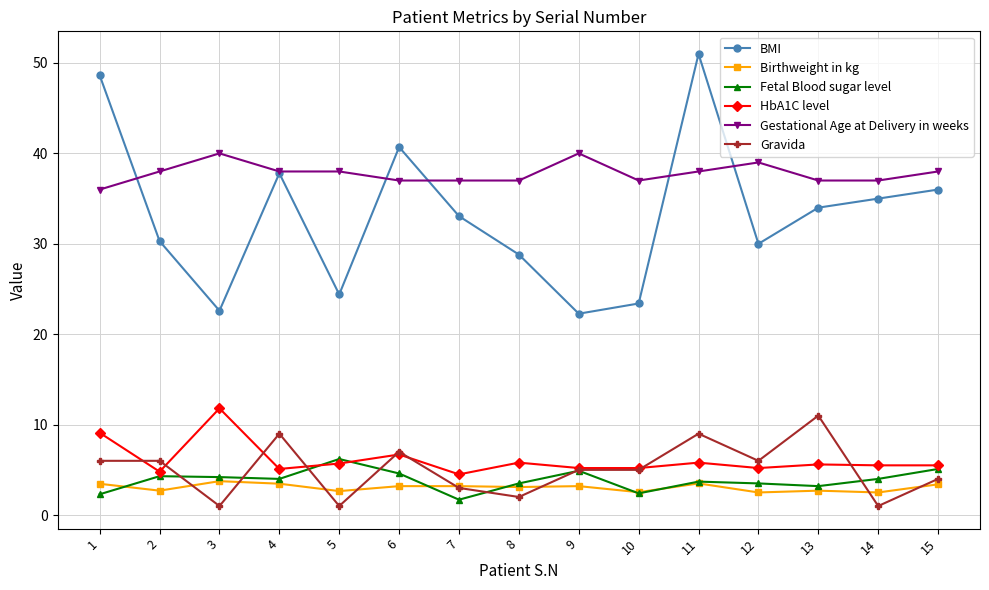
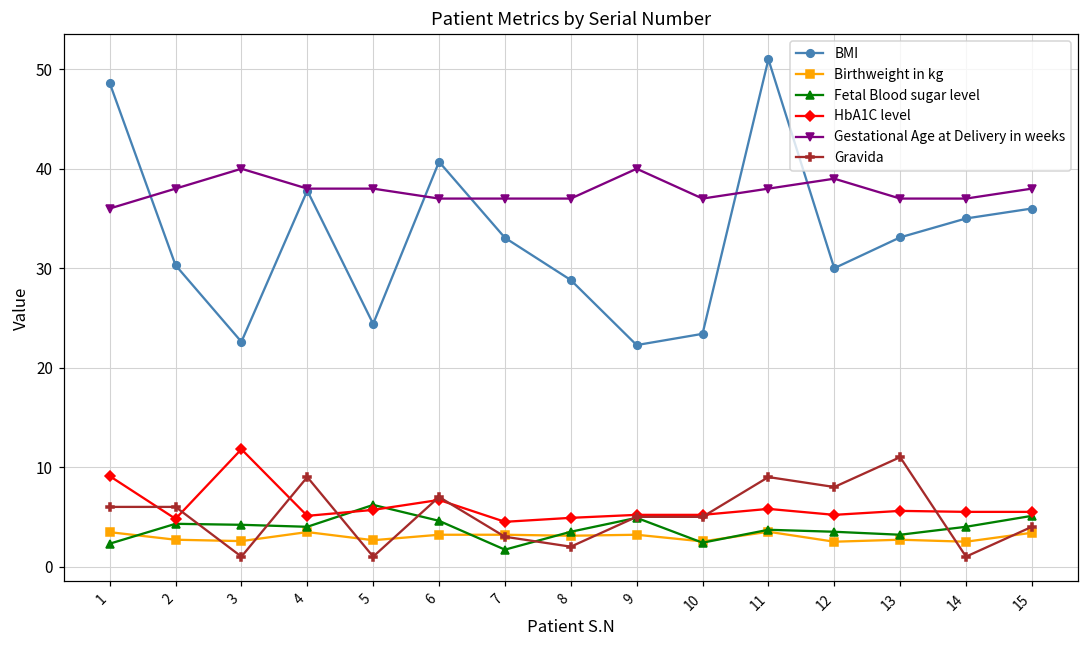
  {
    "BMI": {
      "1": 49,
      "2": 30,
      "3": 23,
      "5": 24,
      "6": 41,
      "7": 33,
      "8": 29,
      "9": 22,
      "10": 23,
      "11": 51,
      "12": 30,
-     "13": 34,
+     "13": 33,
      "14": 35,
      "15": 36
    },
    "Birthweight in kg": {
      "1": 3,
      "2": 3,
-     "3": 4,
+     "3": 3,
      "4": 3,
      "5": 3,
      "6": 3,
      "8": 3,
      "9": 3,
      "12": 3,
      "13": 3,
      "14": 3,
      "15": 3
    },
    "Fetal Blood sugar level": {
      "1": 2,
      "2": 4,
      "3": 4,
      "4": 4,
      "5": 6,
      "6": 5,
      "7": 2,
      "8": 4,
      "12": 4,
      "13": 3,
      "14": 4,
      "15": 5
    },
    "HbA1C level": {
      "1": 9,
      "2": 5,
      "3": 12,
      "4": 5,
      "5": 6,
      "6": 7,
      "7": 5,
-     "8": 6,
+     "8": 5,
      "11": 6,
      "12": 5,
      "13": 6,
      "14": 6,
      "15": 6
    },
    "Gestational Age at Delivery in weeks": {
      "1": 36,
      "2": 38,
      "3": 40,
      "5": 38,
      "6": 37,
      "7": 37,
      "8": 37,
      "9": 40,
      "10": 37,
      "11": 38,
      "12": 39,
      "13": 37,
      "14": 37,
      "15": 38
    },
    "Gravida": {
      "1": 6,
      "2": 6,
      "3": 1,
      "4": 9,
      "5": 1,
      "6": 7,
      "8": 2,
      "11": 9,
-     "12": 6,
+     "12": 8,
      "13": 11,
      "14": 1,
      "15": 4
    }
  }
